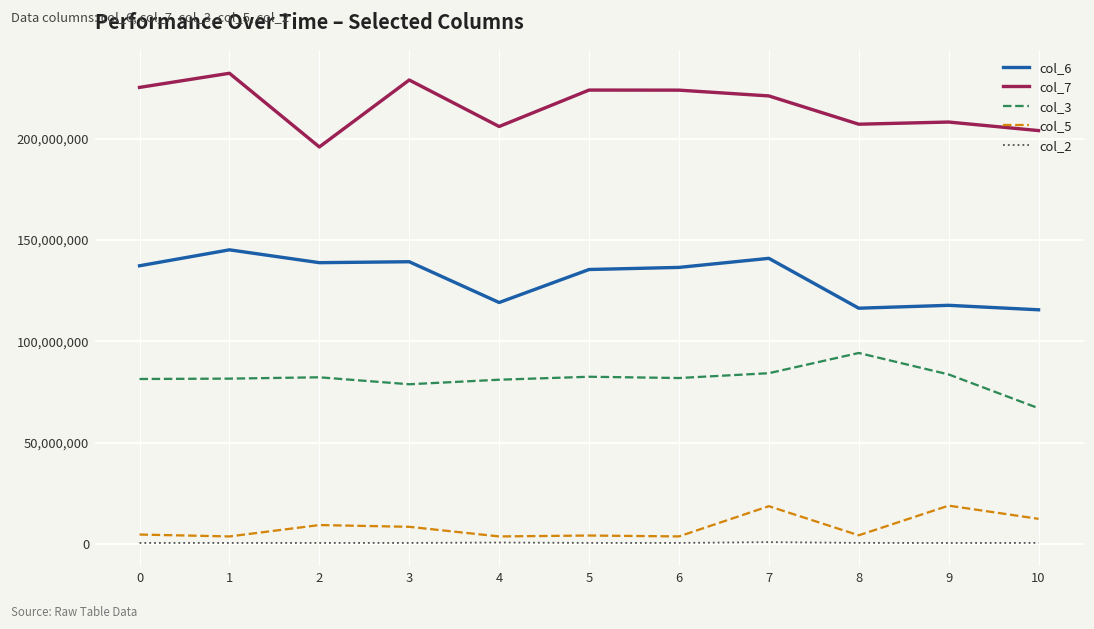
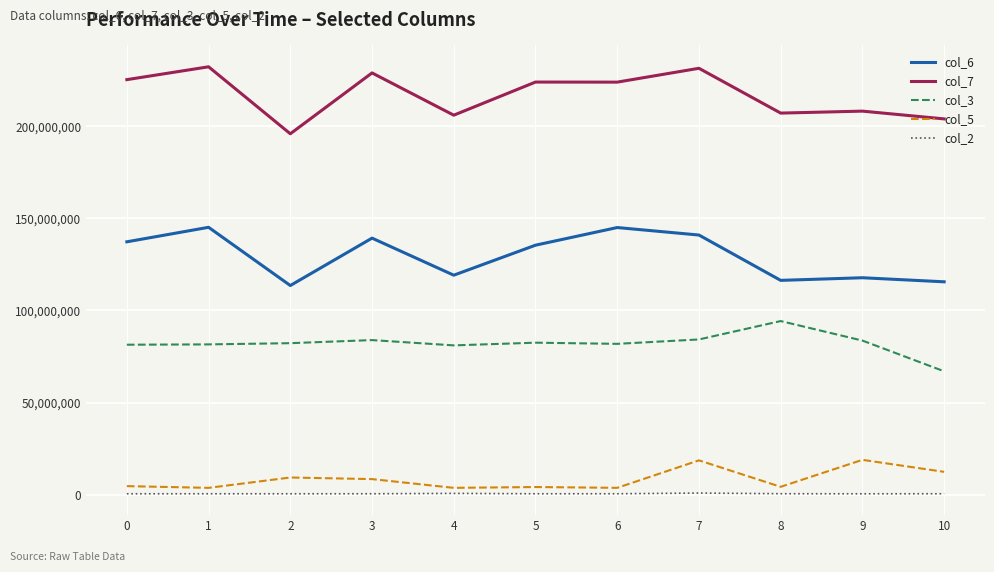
  {
    "col_6": {
      "0": "137,000,000",
      "1": "145,000,000",
-     "2": "139,000,000",
+     "2": "114,000,000",
      "3": "139,000,000",
      "4": "119,000,000",
      "5": "135,000,000",
-     "6": "136,000,000",
+     "6": "145,000,000",
      "7": "141,000,000",
      "8": "116,000,000",
      "9": "118,000,000",
      "10": "116,000,000"
    },
    "col_7": {
      "0": "225,000,000",
      "1": "232,000,000",
      "2": "196,000,000",
      "3": "229,000,000",
      "4": "206,000,000",
      "5": "224,000,000",
      "6": "224,000,000",
-     "7": "221,000,000",
+     "7": "231,000,000",
      "8": "207,000,000",
      "9": "208,000,000",
      "10": "204,000,000"
    },
    "col_3": {
      "0": "81,000,000",
      "1": "82,000,000",
      "2": "82,000,000",
-     "3": "79,000,000",
+     "3": "84,000,000",
      "4": "81,000,000",
      "5": "82,000,000",
      "6": "82,000,000",
      "7": "84,000,000",
      "8": "94,000,000",
      "9": "84,000,000",
      "10": "67,000,000"
    },
    "col_5": {
      "0": "5,000,000",
      "1": "4,000,000",
      "2": "9,000,000",
      "3": "8,000,000",
      "4": "4,000,000",
      "5": "4,000,000",
      "6": "4,000,000",
      "7": "19,000,000",
      "8": "4,000,000",
      "9": "19,000,000",
      "10": "12,000,000"
    },
    "col_2": {
      "0": "0",
      "1": "0",
      "2": "0",
      "3": "0",
      "4": "1,000,000",
      "5": "0",
      "6": "0",
      "7": "1,000,000",
      "8": "0",
      "9": "0",
      "10": "0"
    }
  }
